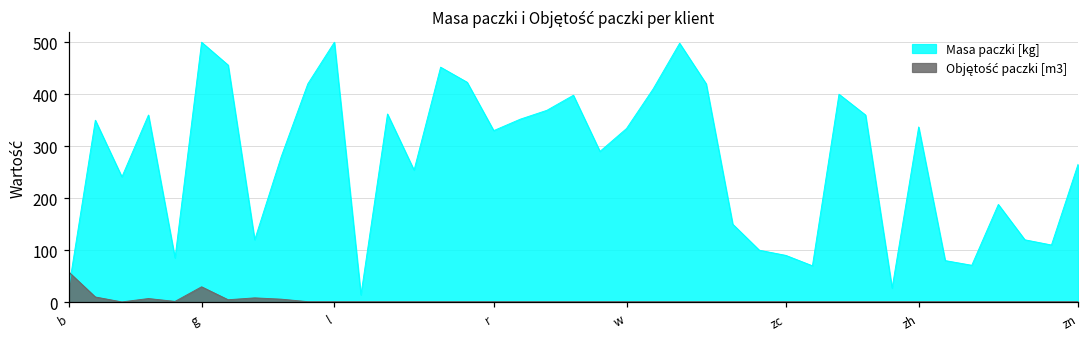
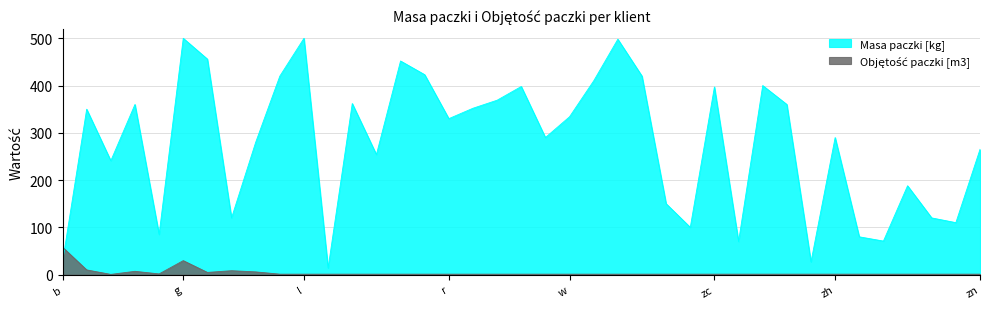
  {
    "Masa paczki [kg]": {
      "b": 30,
      "g": 500,
      "l": 500,
      "r": 330,
      "w": 330,
-     "zc": 90,
-     "zh": 340,
+     "zc": 400,
+     "zh": 290,
      "zn": 270
    },
    "Objętość paczki [m3]": {
      "b": 60,
      "g": 30,
      "l": 0,
      "r": 0,
      "w": 0,
      "zc": 0,
      "zh": 0,
      "zn": 0
    }
  }
